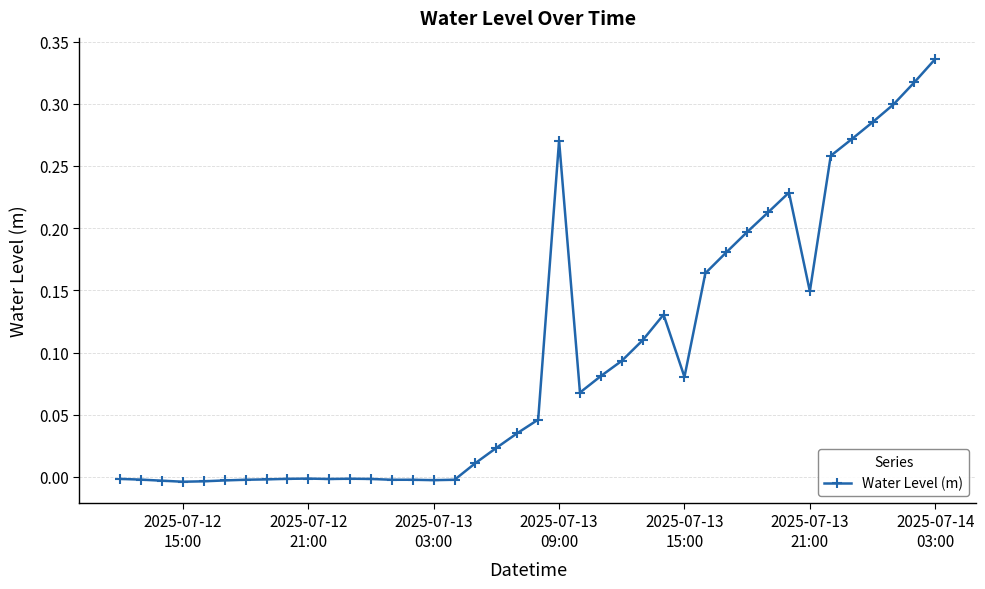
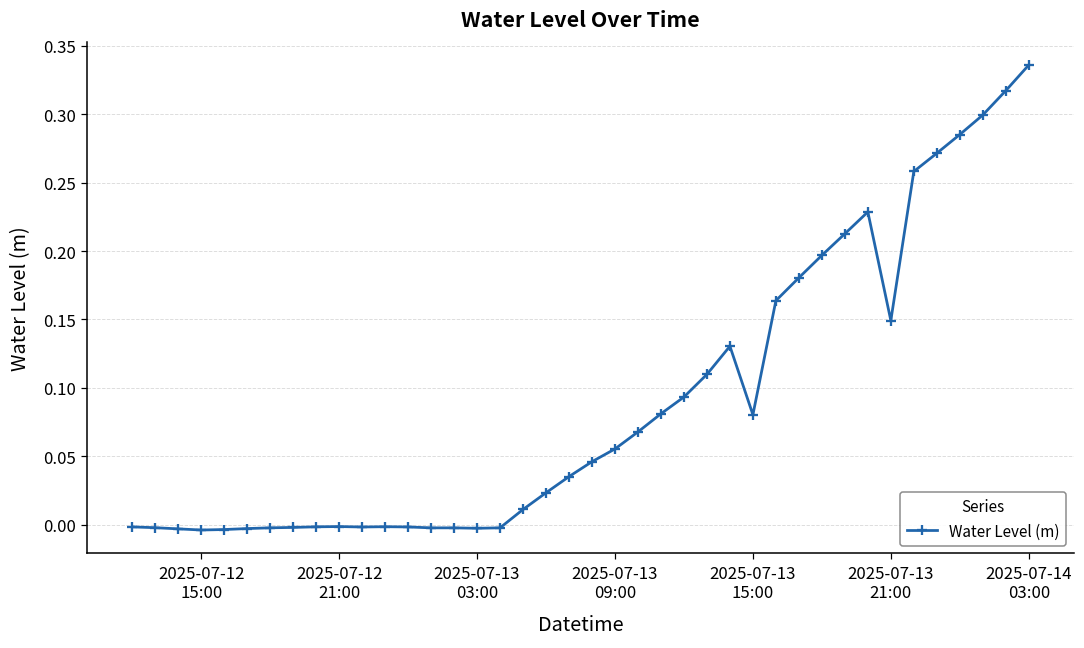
  {
    "2025-07-12 15:00": -0.004,
    "2025-07-12 21:00": -0.001,
    "2025-07-13 03:00": -0.003,
-   "2025-07-13 09:00": 0.270,
+   "2025-07-13 09:00": 0.055,
    "2025-07-13 15:00": 0.080,
    "2025-07-13 21:00": 0.149,
    "2025-07-14 03:00": 0.336
  }
